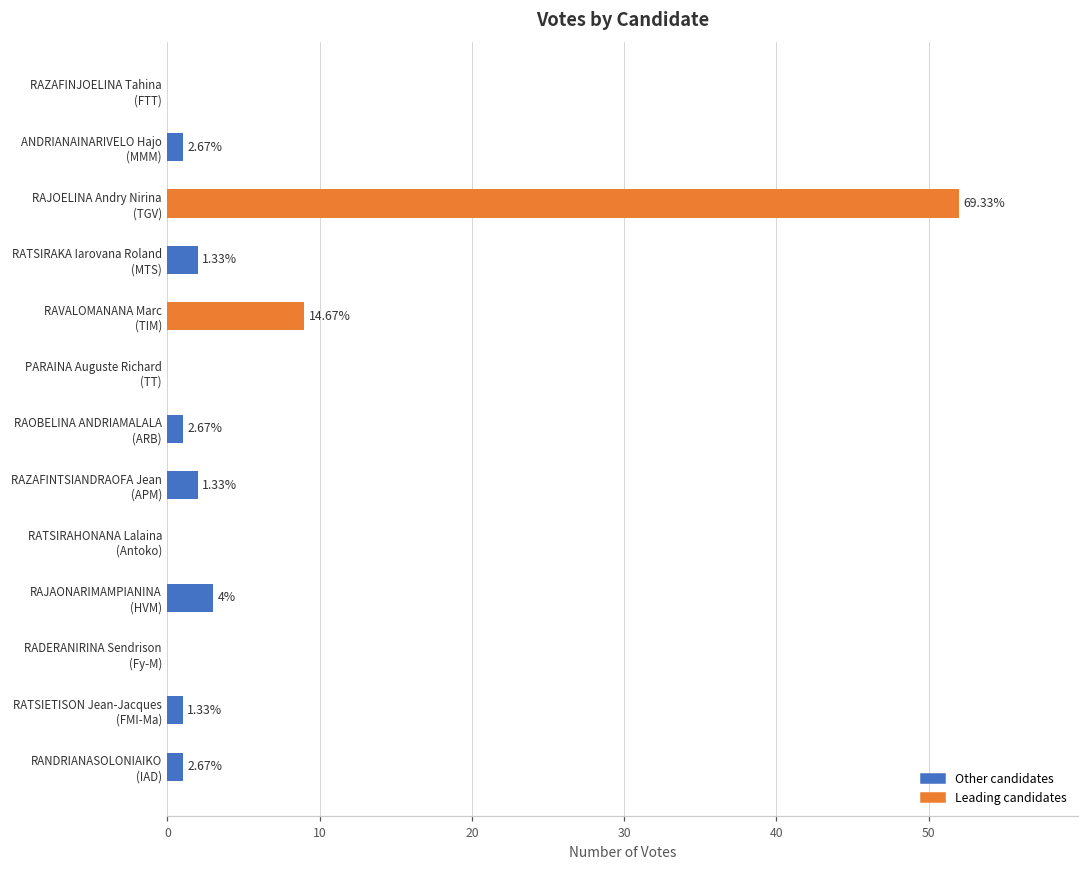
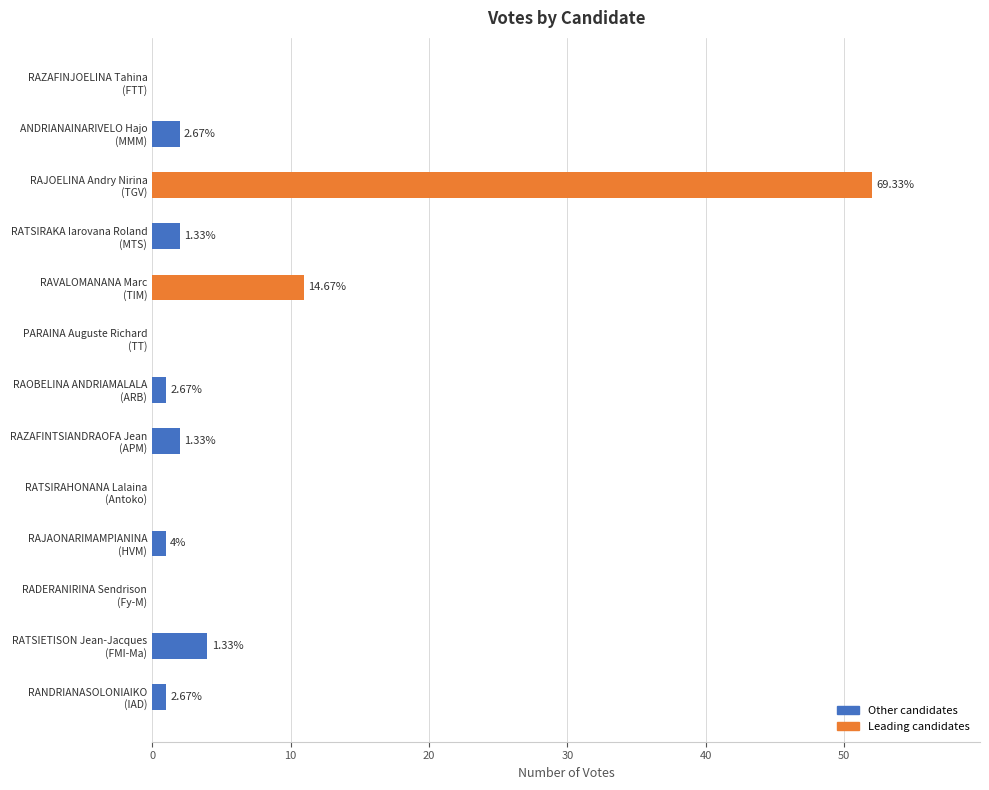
  {
    "RAZAFINJOELINA Tahina (FTT)": 0,
-   "ANDRIANAINARIVELO Hajo (MMM)": 1,
-   "RAVALOMANANA Marc (TIM)": 9,
+   "ANDRIANAINARIVELO Hajo (MMM)": 2,
+   "RAVALOMANANA Marc (TIM)": 11,
    "PARAINA Auguste Richard (TT)": 0,
    "RATSIRAHONANA Lalaina (Antoko)": 0,
-   "RAJAONARIMAMPIANINA (HVM)": 3,
+   "RAJAONARIMAMPIANINA (HVM)": 1,
    "RADERANIRINA Sendrison (Fy-M)": 0,
-   "RATSIETISON Jean-Jacques (FMI-Ma)": 1
+   "RATSIETISON Jean-Jacques (FMI-Ma)": 4
  }
